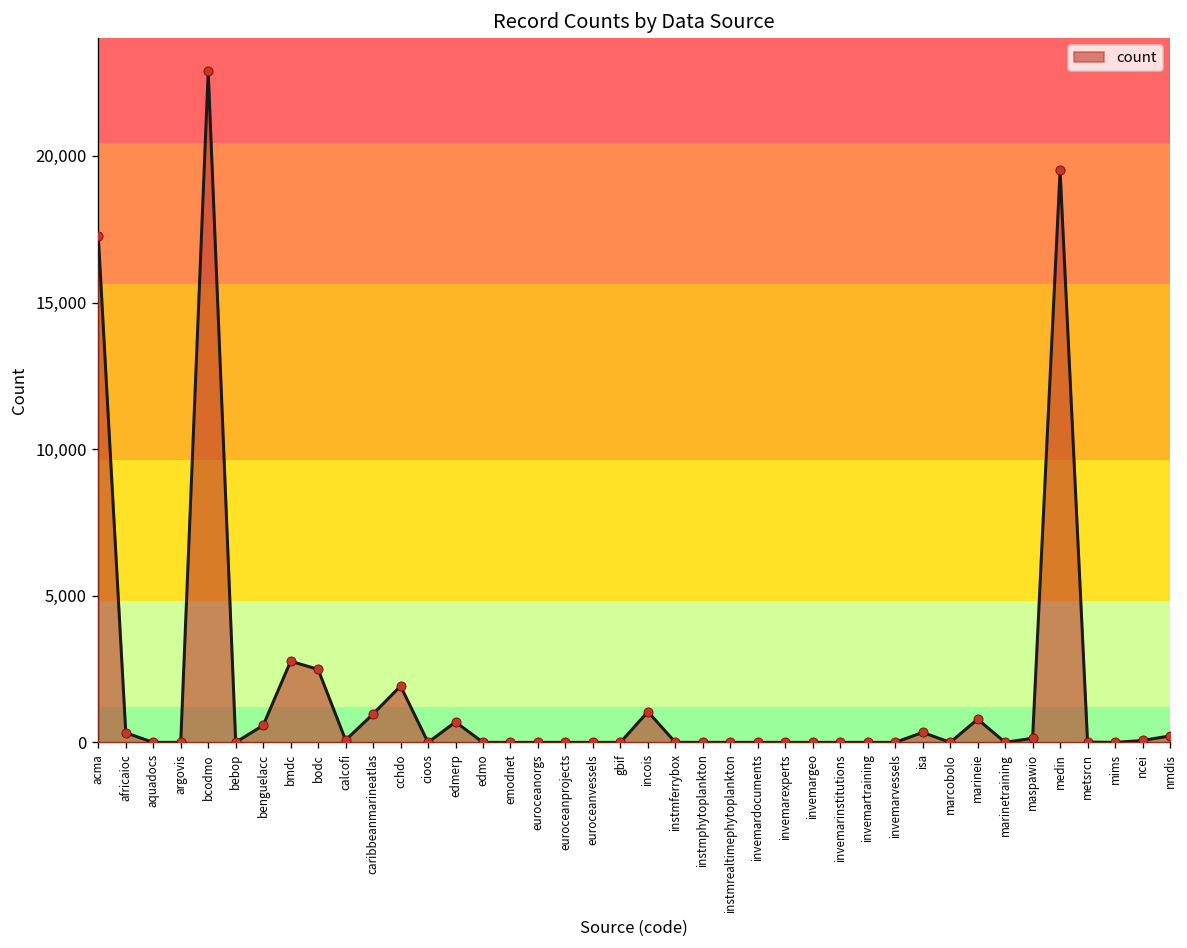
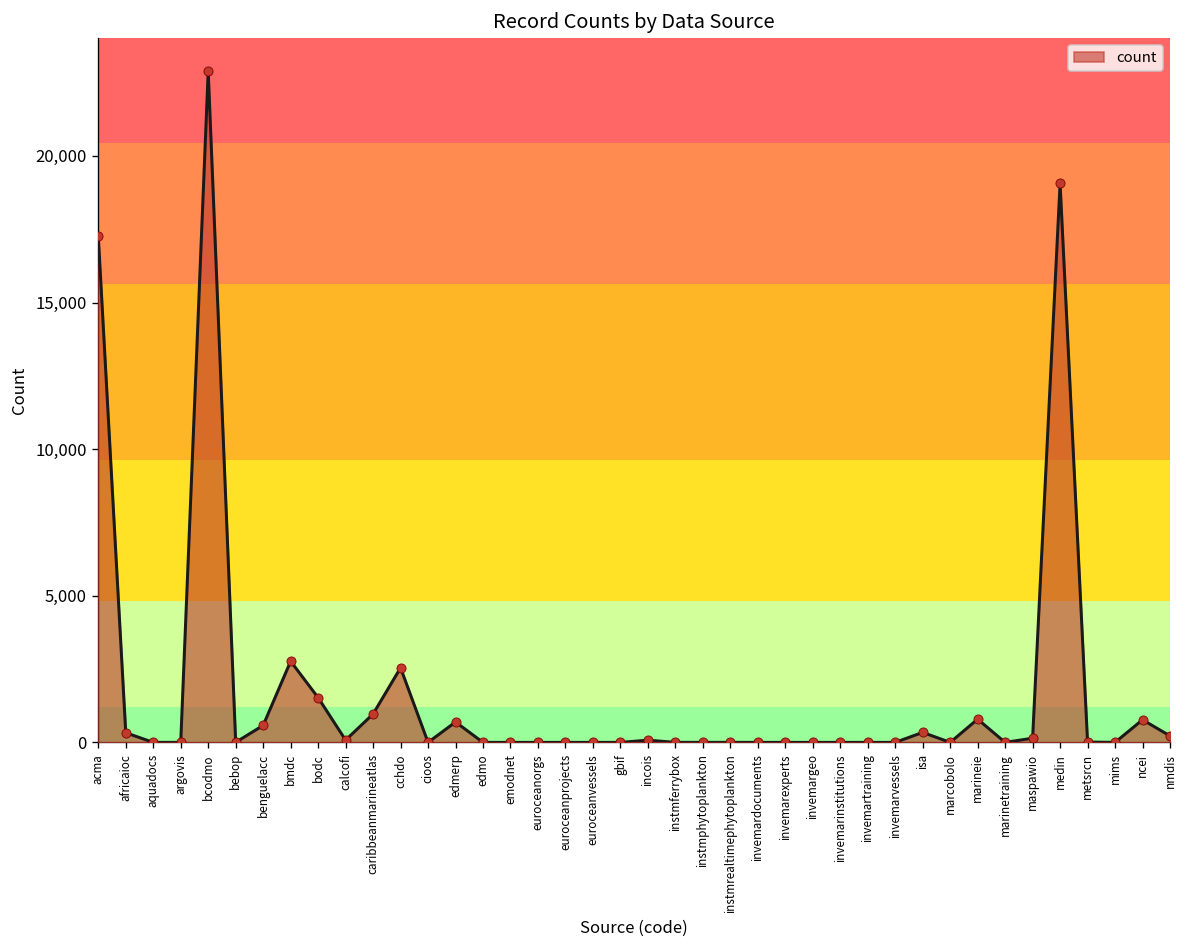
  {
    "acma": "17,300",
    "africaioc": "300",
    "aquadocs": "0",
    "argovis": "0",
    "bcodmo": "22,900",
    "bebop": "0",
    "benguelacc": "600",
    "bmdc": "2,800",
-   "bodc": "2,500",
+   "bodc": "1,500",
    "calcofi": "100",
    "caribbeanmarineatlas": "1,000",
-   "cchdo": "1,900",
+   "cchdo": "2,500",
    "cioos": "0",
    "edmerp": "700",
    "edmo": "0",
    "emodnet": "0",
    "euroceanorgs": "0",
    "euroceanprojects": "0",
    "euroceanvessels": "0",
    "gbif": "0",
-   "incois": "1,000",
+   "incois": "100",
    "instmferrybox": "0",
    "instmphytoplankton": "0",
    "instmrealtimephytoplankton": "0",
    "invemardocuments": "0",
    "invemarexperts": "0",
    "invemargeo": "0",
    "invemarinstitutions": "0",
    "invemartraining": "0",
    "invemarvessels": "0",
    "isa": "300",
    "marcobolo": "0",
    "marineie": "800",
    "marinetraining": "0",
    "maspawio": "100",
-   "medin": "19,500",
+   "medin": "19,100",
    "metsrcn": "0",
    "mims": "0",
-   "ncei": "100",
+   "ncei": "800",
    "nmdis": "200"
  }
